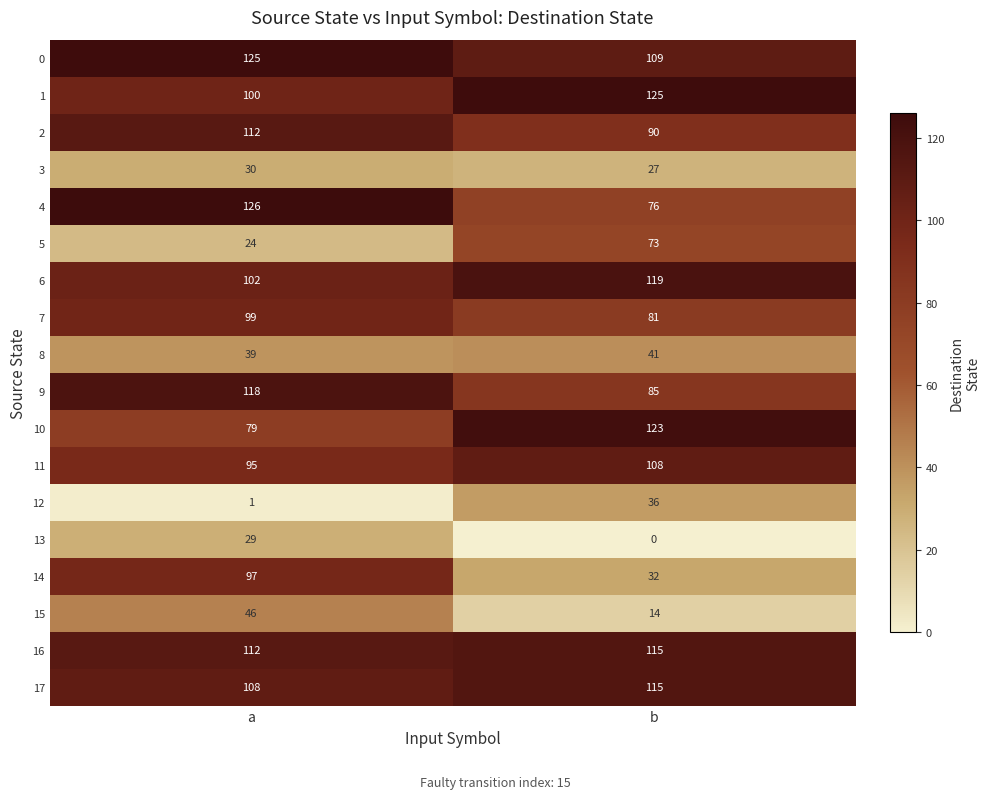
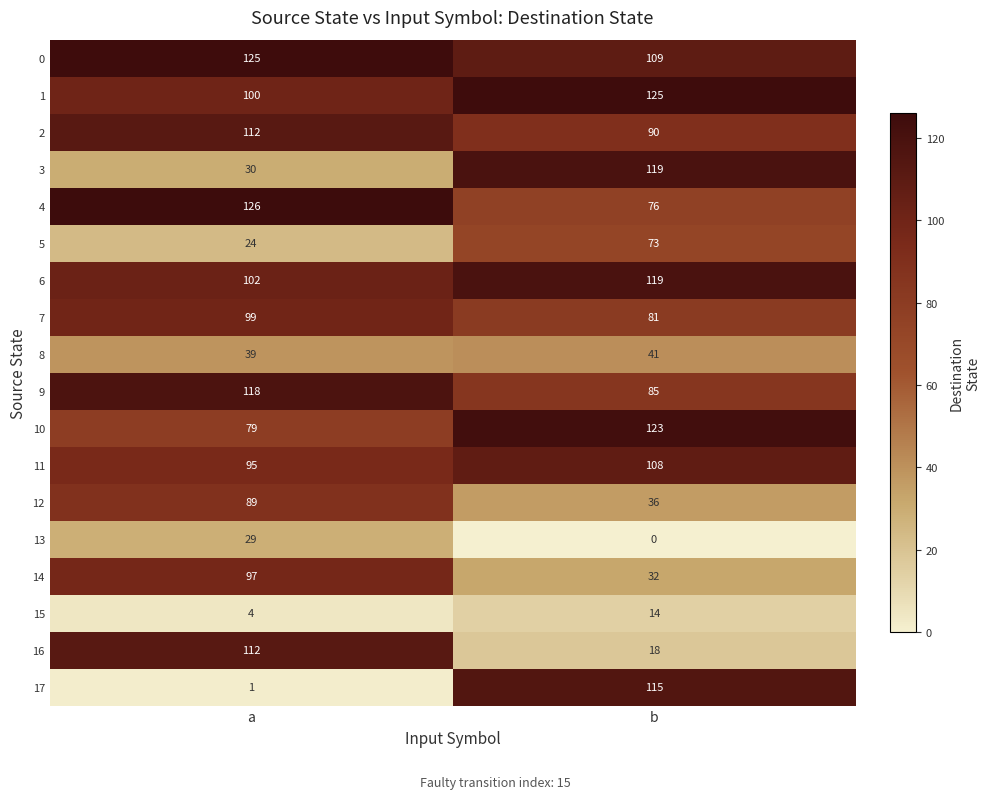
  {
    "0": {
      "a": 125,
      "b": 109
    },
    "1": {
      "a": 100,
      "b": 125
    },
    "2": {
      "a": 112,
      "b": 90
    },
    "3": {
      "a": 30,
-     "b": 27
+     "b": 119
    },
    "4": {
      "a": 126,
      "b": 76
    },
    "5": {
      "a": 24,
      "b": 73
    },
    "6": {
      "a": 102,
      "b": 119
    },
    "7": {
      "a": 99,
      "b": 81
    },
    "8": {
      "a": 39,
      "b": 41
    },
    "9": {
      "a": 118,
      "b": 85
    },
    "10": {
      "a": 79,
      "b": 123
    },
    "11": {
      "a": 95,
      "b": 108
    },
    "12": {
-     "a": 1,
+     "a": 89,
      "b": 36
    },
    "13": {
      "a": 29,
      "b": 0
    },
    "14": {
      "a": 97,
      "b": 32
    },
    "15": {
-     "a": 46,
+     "a": 4,
      "b": 14
    },
    "16": {
      "a": 112,
-     "b": 115
+     "b": 18
    },
    "17": {
-     "a": 108,
+     "a": 1,
      "b": 115
    }
  }
